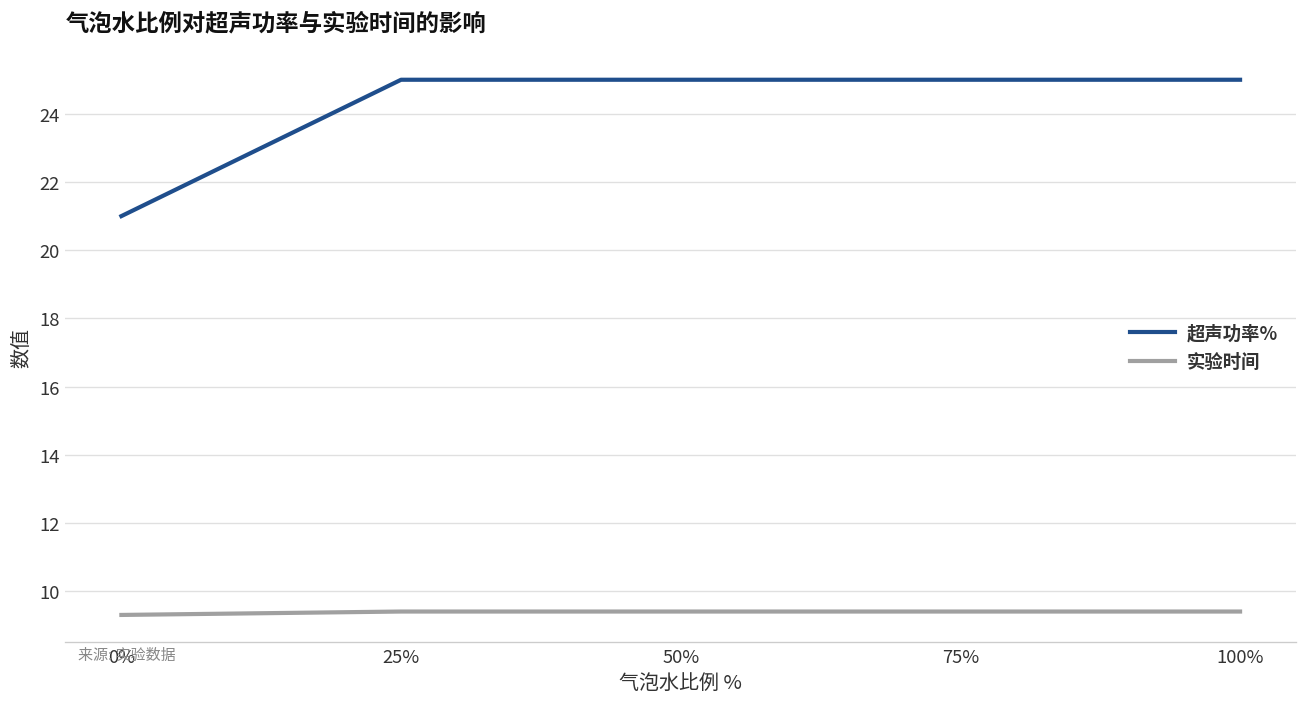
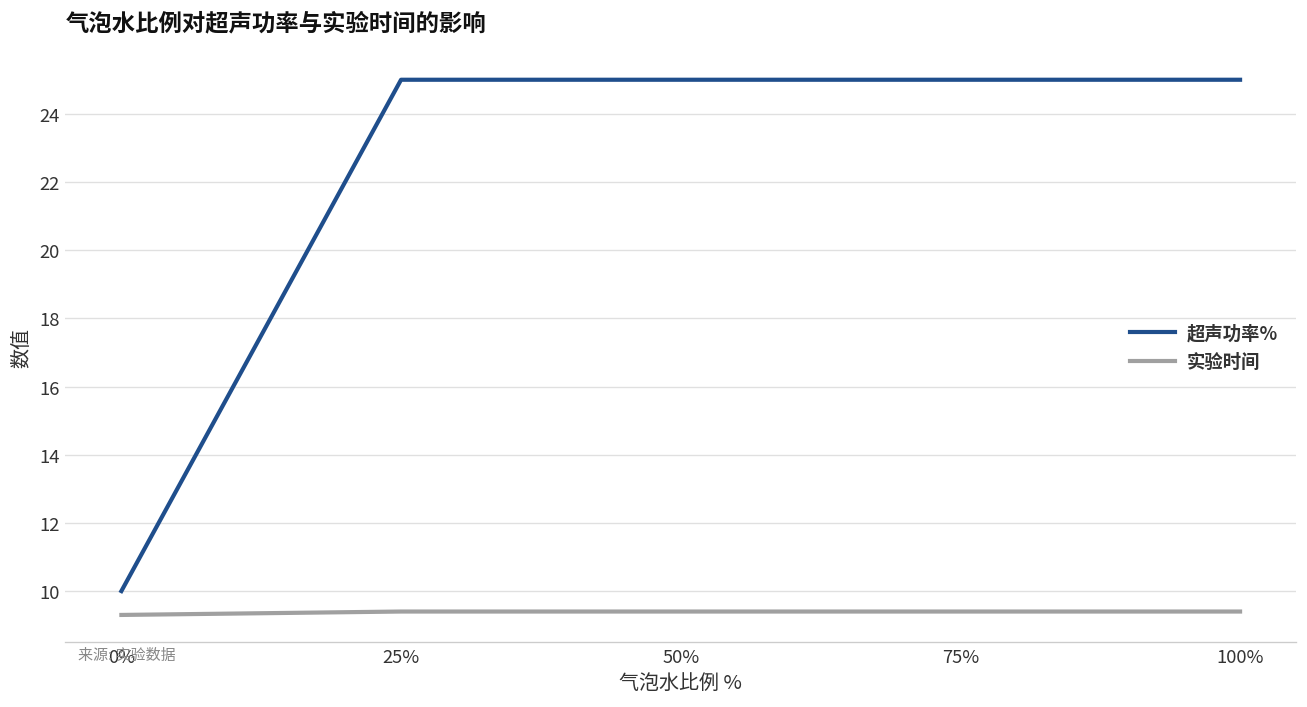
  {
    "超声功率%": {
-     "0%": 21,
+     "0%": 10,
      "25%": 25,
      "50%": 25,
      "75%": 25,
      "100%": 25
    },
    "实验时间": {
      "0%": 9.3,
      "25%": 9.4,
      "50%": 9.4,
      "75%": 9.4,
      "100%": 9.4
    }
  }
